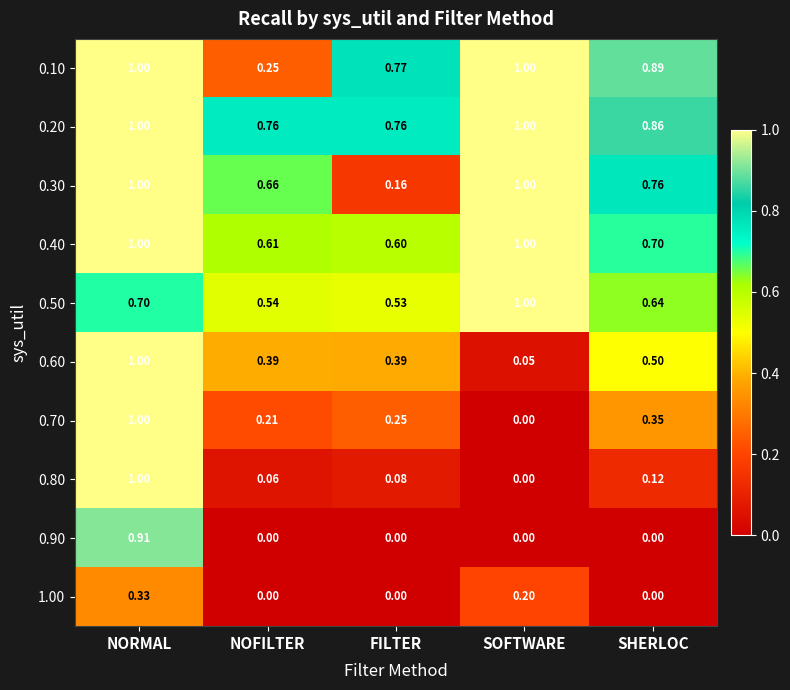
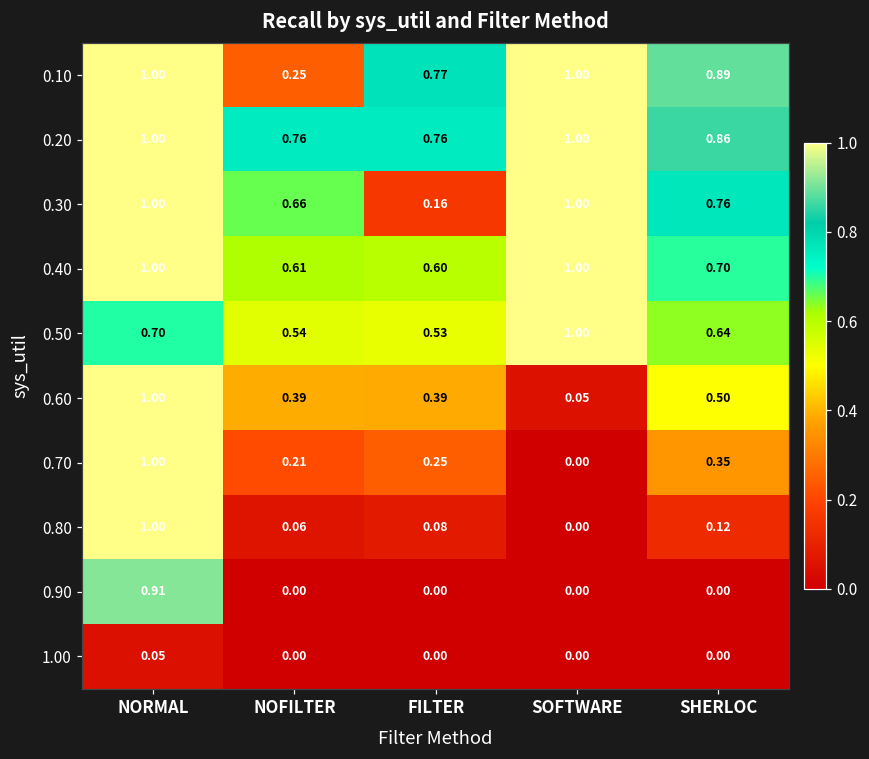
  {
    "0.10": {
      "NORMAL": 1.00,
      "NOFILTER": 0.25,
      "FILTER": 0.77,
      "SOFTWARE": 1.00,
      "SHERLOC": 0.89
    },
    "0.20": {
      "NORMAL": 1.00,
      "NOFILTER": 0.76,
      "FILTER": 0.76,
      "SOFTWARE": 1.00,
      "SHERLOC": 0.86
    },
    "0.30": {
      "NORMAL": 1.00,
      "NOFILTER": 0.66,
      "FILTER": 0.16,
      "SOFTWARE": 1.00,
      "SHERLOC": 0.76
    },
    "0.40": {
      "NORMAL": 1.00,
      "NOFILTER": 0.61,
      "FILTER": 0.60,
      "SOFTWARE": 1.00,
      "SHERLOC": 0.70
    },
    "0.50": {
      "NORMAL": 0.70,
      "NOFILTER": 0.54,
      "FILTER": 0.53,
      "SOFTWARE": 1.00,
      "SHERLOC": 0.64
    },
    "0.60": {
      "NORMAL": 1.00,
      "NOFILTER": 0.39,
      "FILTER": 0.39,
      "SOFTWARE": 0.05,
      "SHERLOC": 0.50
    },
    "0.70": {
      "NORMAL": 1.00,
      "NOFILTER": 0.21,
      "FILTER": 0.25,
      "SOFTWARE": 0.00,
      "SHERLOC": 0.35
    },
    "0.80": {
      "NORMAL": 1.00,
      "NOFILTER": 0.06,
      "FILTER": 0.08,
      "SOFTWARE": 0.00,
      "SHERLOC": 0.12
    },
    "0.90": {
      "NORMAL": 0.91,
      "NOFILTER": 0.00,
      "FILTER": 0.00,
      "SOFTWARE": 0.00,
      "SHERLOC": 0.00
    },
    "1.00": {
-     "NORMAL": 0.33,
+     "NORMAL": 0.05,
      "NOFILTER": 0.00,
      "FILTER": 0.00,
-     "SOFTWARE": 0.20,
+     "SOFTWARE": 0.00,
      "SHERLOC": 0.00
    }
  }
